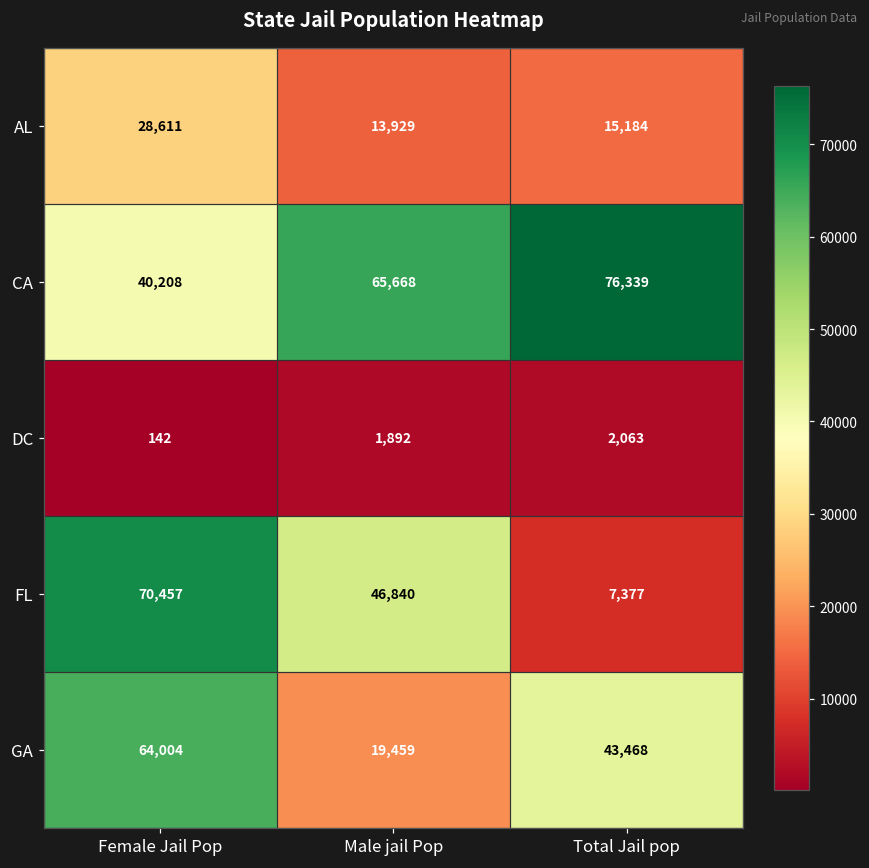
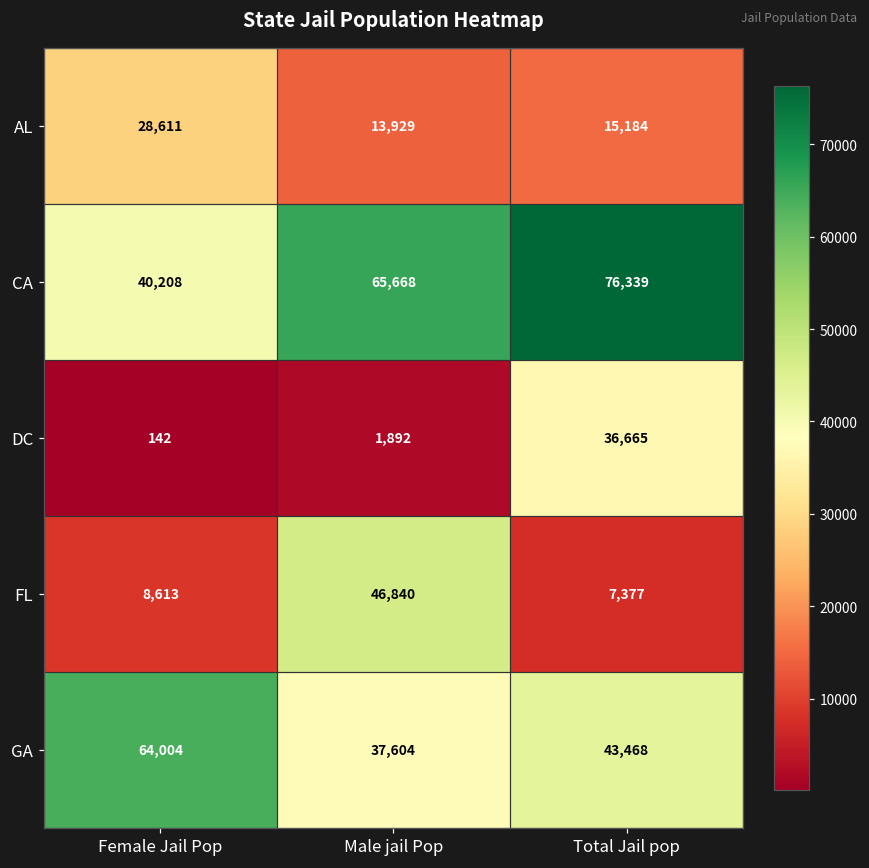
  {
    "AL": {
      "Female Jail Pop": "28,611",
      "Male jail Pop": "13,929",
      "Total Jail pop": "15,184"
    },
    "CA": {
      "Female Jail Pop": "40,208",
      "Male jail Pop": "65,668",
      "Total Jail pop": "76,339"
    },
    "DC": {
      "Female Jail Pop": "142",
      "Male jail Pop": "1,892",
-     "Total Jail pop": "2,063"
+     "Total Jail pop": "36,665"
    },
    "FL": {
-     "Female Jail Pop": "70,457",
+     "Female Jail Pop": "8,613",
      "Male jail Pop": "46,840",
      "Total Jail pop": "7,377"
    },
    "GA": {
      "Female Jail Pop": "64,004",
-     "Male jail Pop": "19,459",
+     "Male jail Pop": "37,604",
      "Total Jail pop": "43,468"
    }
  }
